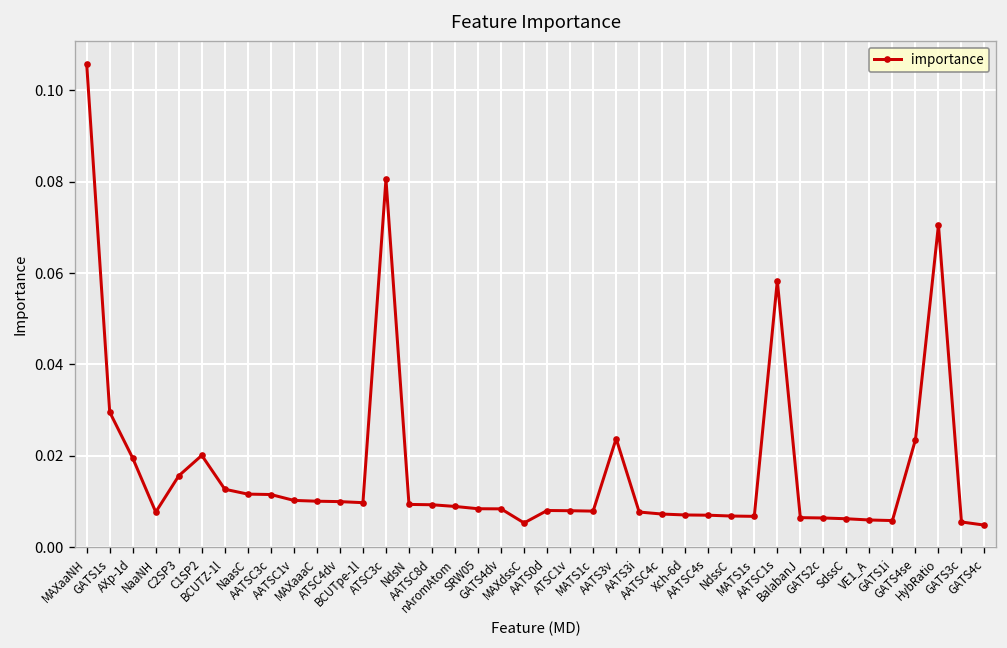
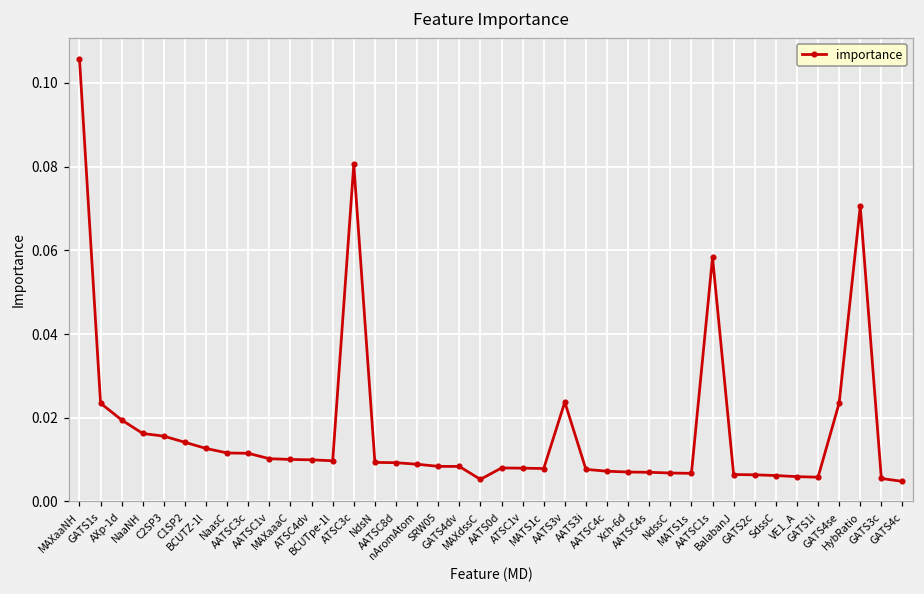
  {
    "MAXaaNH": 0.106,
-   "GATS1s": 0.030,
+   "GATS1s": 0.023,
    "AXp-1d": 0.019,
-   "NaaNH": 0.008,
+   "NaaNH": 0.016,
    "C2SP3": 0.016,
-   "C1SP2": 0.020,
+   "C1SP2": 0.014,
    "BCUTZ-1l": 0.013,
    "NaasC": 0.012,
    "AATSC3c": 0.011,
    "AATSC1v": 0.010,
    "MAXaaaC": 0.010,
    "ATSC4dv": 0.010,
    "BCUTpe-1l": 0.010,
    "ATSC3c": 0.081,
    "NdsN": 0.009,
    "AATSC8d": 0.009,
    "nAromAtom": 0.009,
    "SRW05": 0.008,
    "GATS4dv": 0.008,
    "MAXdssC": 0.005,
    "AATS0d": 0.008,
    "ATSC1v": 0.008,
    "MATS1c": 0.008,
    "AATS3v": 0.024,
    "AATS3i": 0.008,
    "AATSC4c": 0.007,
    "Xch-6d": 0.007,
    "AATSC4s": 0.007,
    "NdssC": 0.007,
    "MATS1s": 0.007,
    "AATSC1s": 0.058,
    "BalabanJ": 0.006,
    "GATS2c": 0.006,
    "SdssC": 0.006,
    "VE1_A": 0.006,
    "GATS1i": 0.006,
    "GATS4se": 0.023,
    "HybRatio": 0.071,
    "GATS3c": 0.005,
    "GATS4c": 0.005
  }
